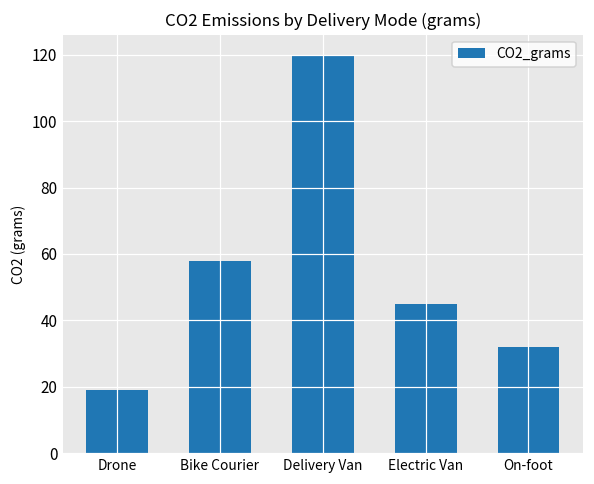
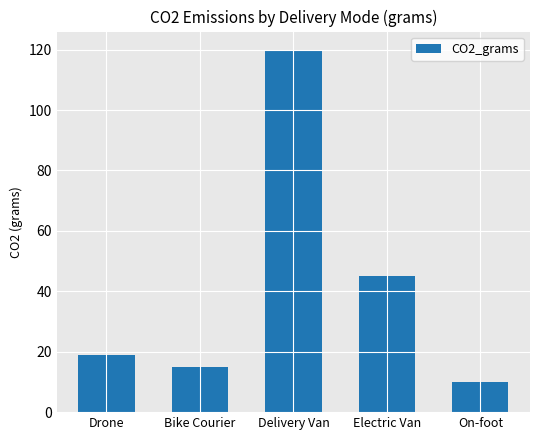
  {
    "Drone": 19,
-   "Bike Courier": 58,
+   "Bike Courier": 15,
    "Delivery Van": 120,
    "Electric Van": 45,
-   "On-foot": 32
+   "On-foot": 10
  }
